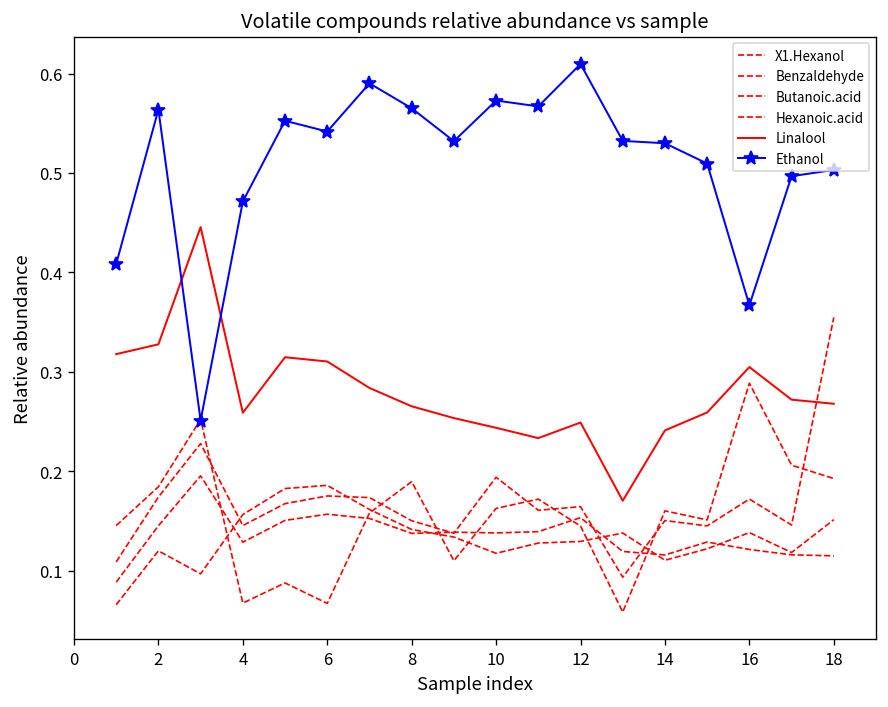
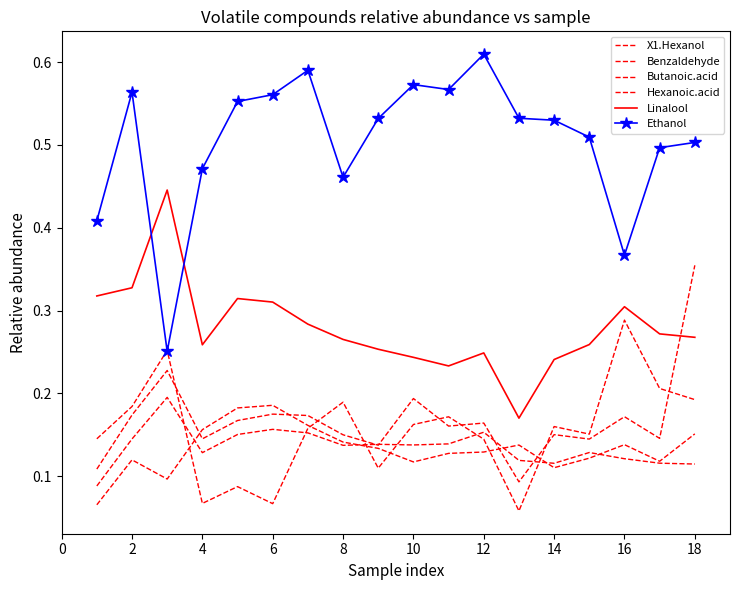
  {
    "Ethanol": {
      "2": 0.56,
      "4": 0.47,
-     "6": 0.54,
-     "8": 0.57,
+     "6": 0.56,
+     "8": 0.46,
      "10": 0.57,
      "12": 0.61,
      "14": 0.53,
      "16": 0.37,
      "18": 0.50
    }
  }
